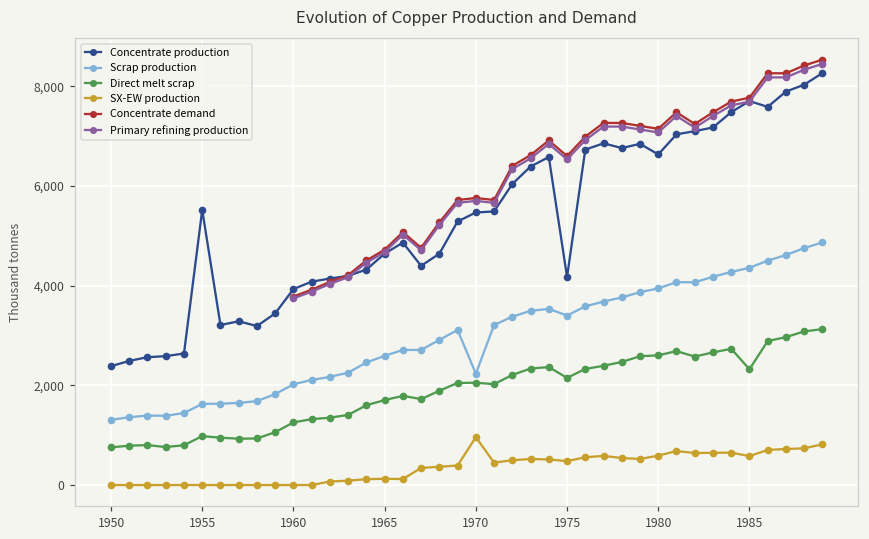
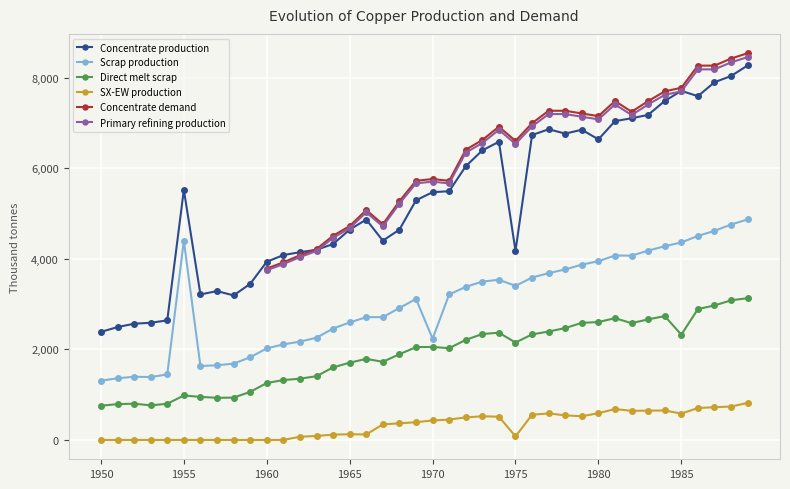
  {
    "Concentrate production": {
      "1950": "2,400",
      "1955": "5,500",
      "1960": "3,900",
      "1970": "5,500",
      "1975": "4,200",
      "1980": "6,600"
    },
    "Scrap production": {
      "1950": "1,300",
-     "1955": "1,600",
+     "1955": "4,400",
      "1960": "2,000",
      "1965": "2,600",
      "1970": "2,200",
      "1975": "3,400",
      "1980": "3,900",
      "1985": "4,400"
    },
    "Direct melt scrap": {
      "1950": "800",
      "1955": "1,000",
      "1960": "1,300",
      "1965": "1,700",
      "1970": "2,100",
      "1975": "2,200",
      "1980": "2,600",
      "1985": "2,300"
    },
    "SX-EW production": {
      "1950": "0",
      "1955": "0",
      "1960": "0",
      "1965": "100",
-     "1970": "1,000",
-     "1975": "500",
+     "1970": "400",
+     "1975": "100",
      "1980": "600",
      "1985": "600"
    },
    "Concentrate demand": {
      "1970": "5,800",
      "1975": "6,600",
      "1980": "7,100",
      "1985": "7,800"
    },
    "Primary refining production": {
      "1970": "5,700",
      "1975": "6,500",
      "1980": "7,100"
    }
  }
